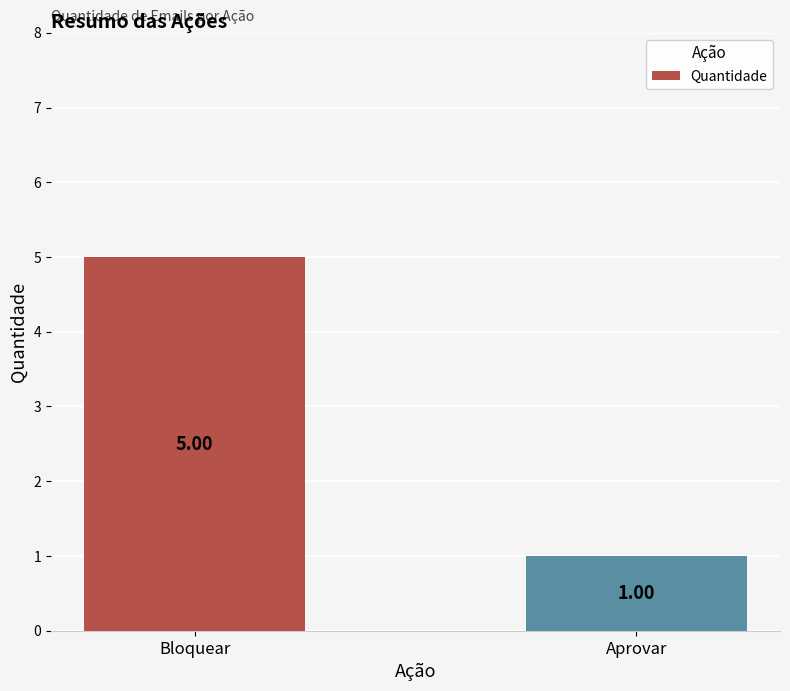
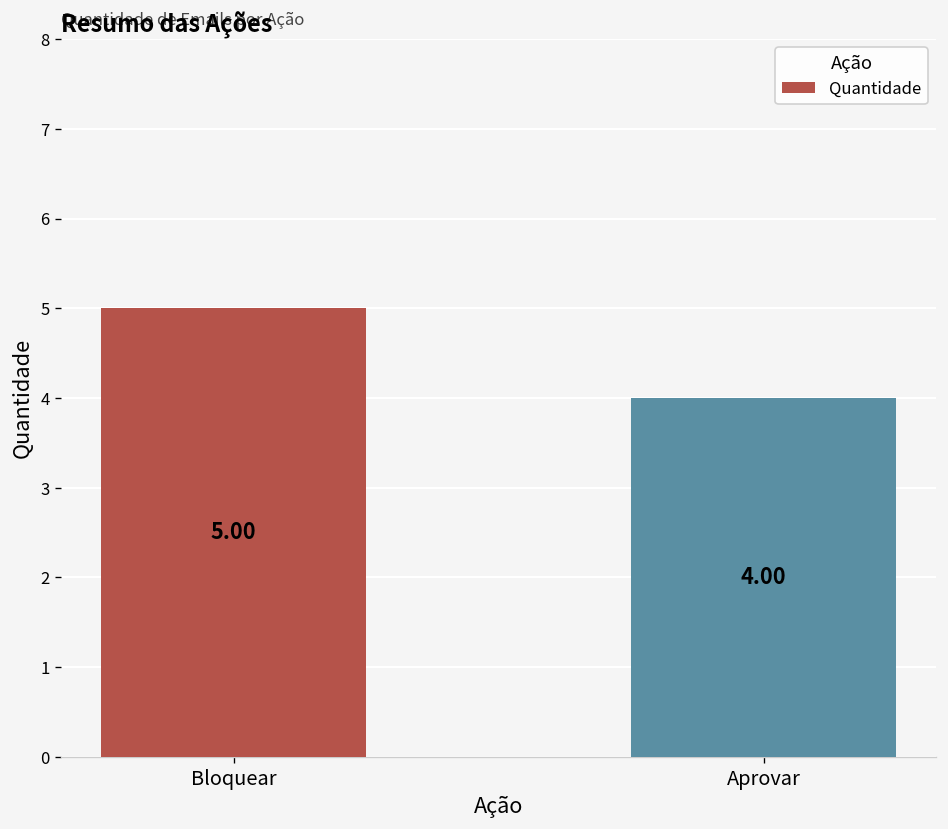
  {
    "Bloquear": 5.00,
-   "Aprovar": 1.00
+   "Aprovar": 4.00
  }
